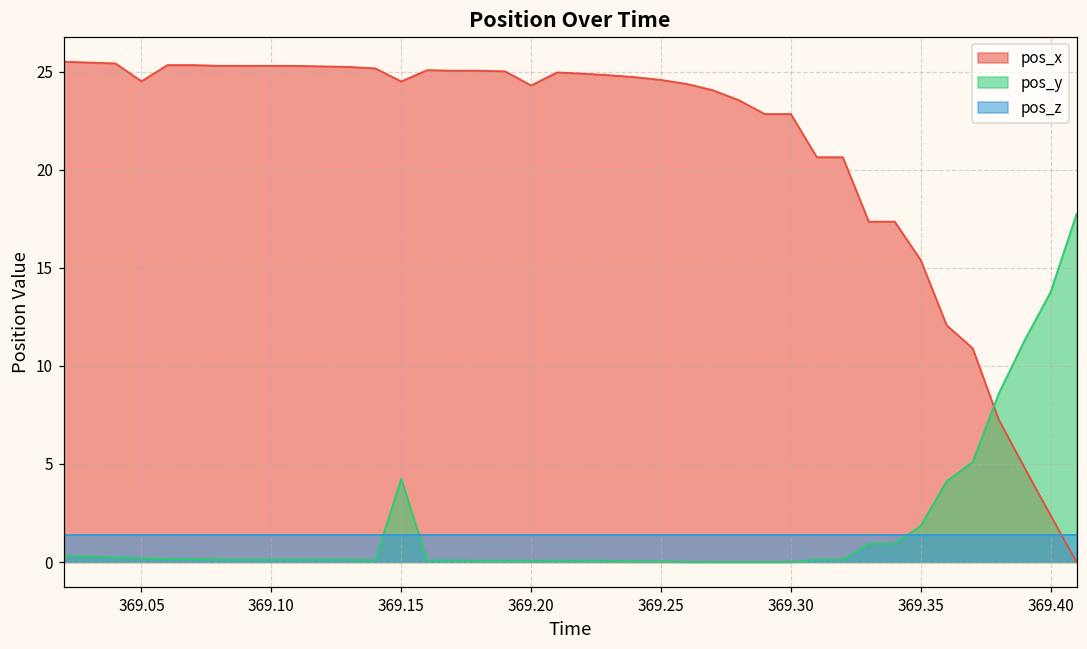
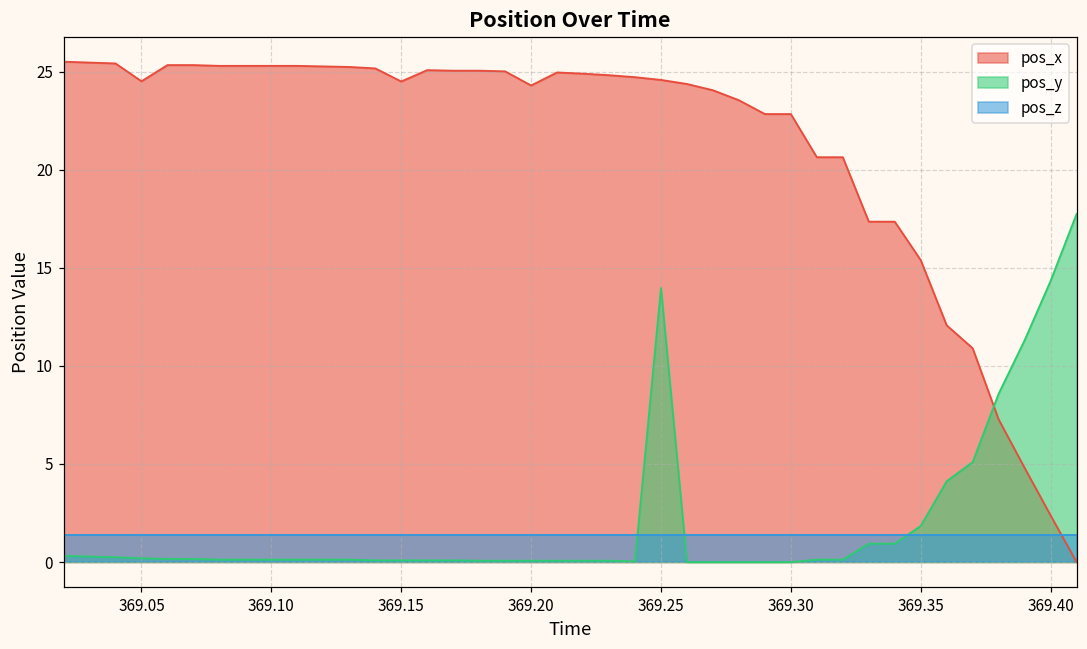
  {
    "pos_x": {
      "369.05": 24.5,
      "369.10": 25.3,
      "369.15": 24.5,
      "369.20": 24.3,
      "369.25": 24.6,
      "369.30": 22.8,
      "369.35": 15.4,
      "369.40": 2.4
    },
    "pos_y": {
      "369.05": 0.2,
      "369.10": 0.1,
-     "369.15": 4.2,
+     "369.15": 0.1,
      "369.20": 0.1,
-     "369.25": 0.0,
+     "369.25": 14.0,
      "369.30": 0.0,
      "369.35": 1.8,
-     "369.40": 13.8
+     "369.40": 14.3
    },
    "pos_z": {
      "369.05": 1.4,
      "369.10": 1.4,
      "369.15": 1.4,
      "369.20": 1.4,
      "369.25": 1.4,
      "369.30": 1.4,
      "369.35": 1.4,
      "369.40": 1.4
    }
  }
